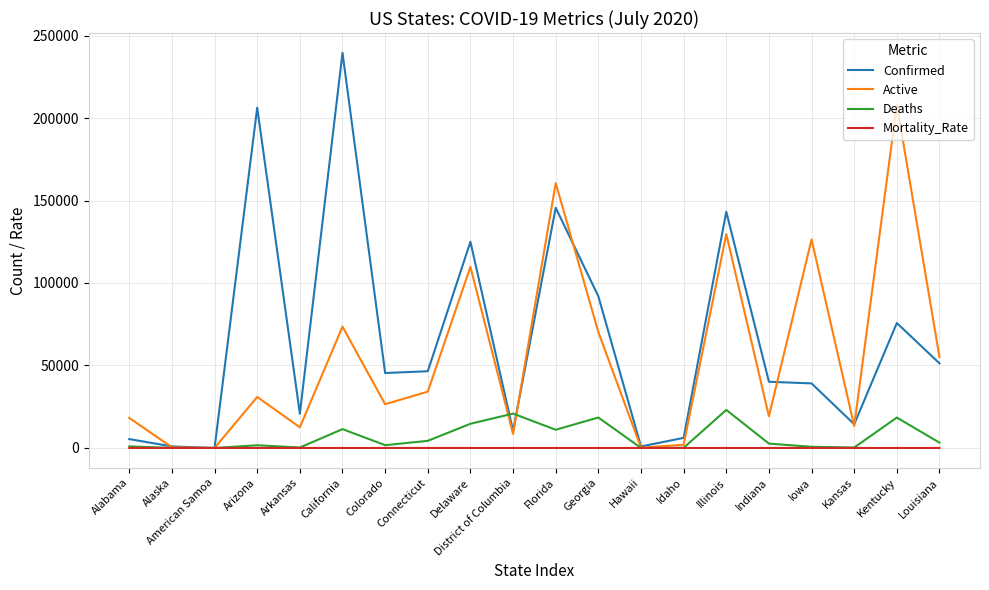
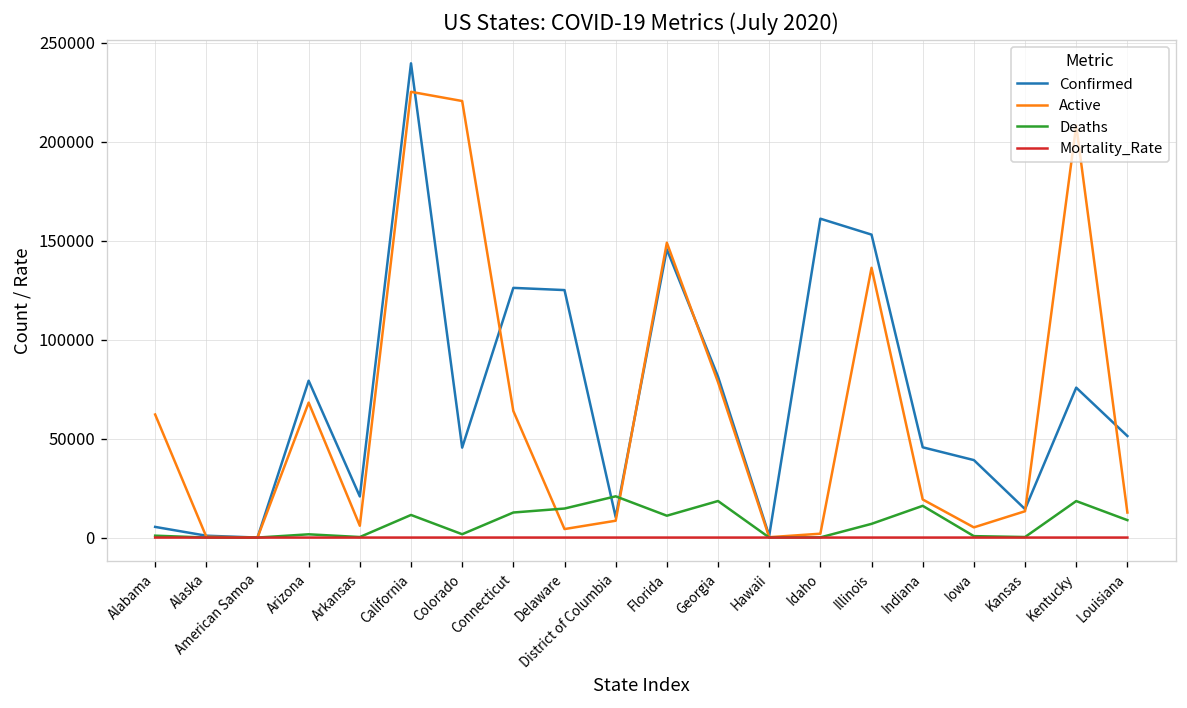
  {
    "Confirmed": {
      "Alabama": 5000,
-     "Arizona": 206000,
+     "Arizona": 79000,
      "Arkansas": 21000,
      "California": 240000,
      "Colorado": 45000,
-     "Connecticut": 47000,
+     "Connecticut": 126000,
      "Delaware": 125000,
      "District of Columbia": 10000,
      "Florida": 146000,
-     "Georgia": 92000,
-     "Idaho": 6000,
-     "Illinois": 143000,
-     "Indiana": 40000,
+     "Georgia": 81000,
+     "Idaho": 161000,
+     "Illinois": 153000,
+     "Indiana": 46000,
      "Iowa": 39000,
      "Kentucky": 76000,
      "Louisiana": 51000
    },
    "Active": {
-     "Alabama": 18000,
-     "Arizona": 31000,
-     "Arkansas": 13000,
-     "California": 74000,
-     "Colorado": 27000,
-     "Connecticut": 34000,
-     "Delaware": 110000,
+     "Alabama": 62000,
+     "Arizona": 68000,
+     "Arkansas": 6000,
+     "California": 225000,
+     "Colorado": 221000,
+     "Connecticut": 64000,
+     "Delaware": 4000,
      "District of Columbia": 9000,
-     "Florida": 161000,
-     "Georgia": 70000,
+     "Florida": 149000,
+     "Georgia": 78000,
      "Idaho": 2000,
-     "Illinois": 130000,
+     "Illinois": 136000,
      "Indiana": 19000,
-     "Iowa": 126000,
-     "Louisiana": 55000
+     "Iowa": 5000,
+     "Louisiana": 13000
    },
    "Deaths": {
      "Arizona": 2000,
      "California": 11000,
      "Colorado": 2000,
-     "Connecticut": 4000,
+     "Connecticut": 13000,
      "Delaware": 15000,
      "District of Columbia": 21000,
      "Florida": 11000,
      "Georgia": 18000,
-     "Illinois": 23000,
-     "Indiana": 3000,
+     "Illinois": 7000,
+     "Indiana": 16000,
      "Kentucky": 18000,
-     "Louisiana": 3000
+     "Louisiana": 9000
    },
    "Mortality_Rate": {
      "Arizona": 0,
      "California": 0,
      "Colorado": 0,
      "Connecticut": 0,
      "Delaware": 0,
      "District of Columbia": 0,
      "Florida": 0,
      "Georgia": 0,
      "Illinois": 0,
      "Indiana": 0,
      "Kentucky": 0,
      "Louisiana": 0
    }
  }
